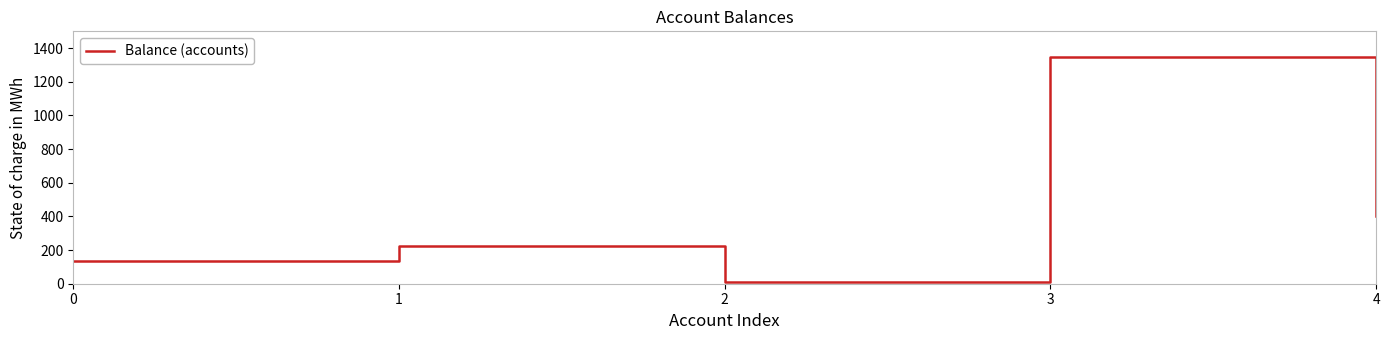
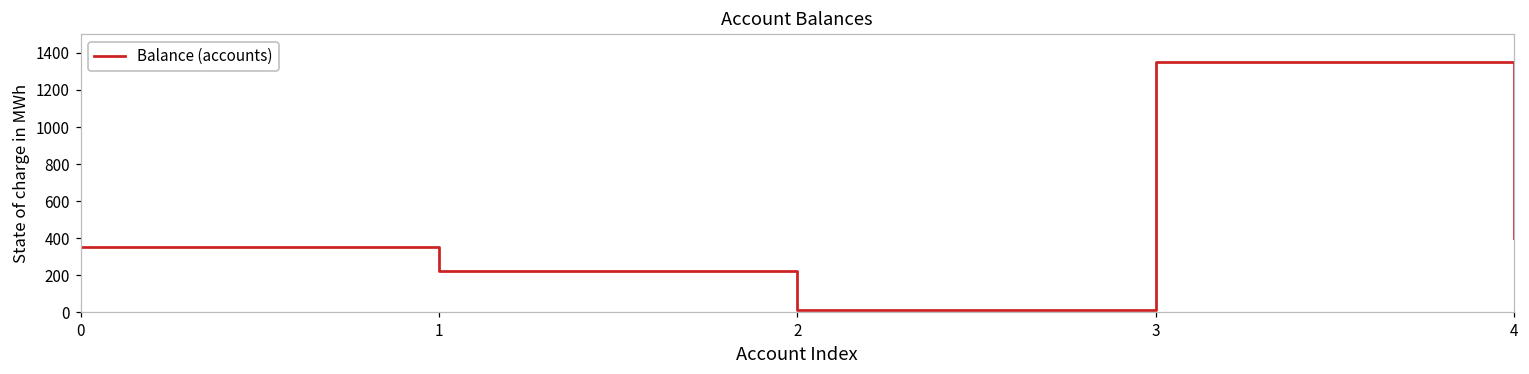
  {
-   "0": 130,
+   "0": 350,
    "1": 220,
    "2": 10,
    "3": 1350,
    "4": 400
  }
